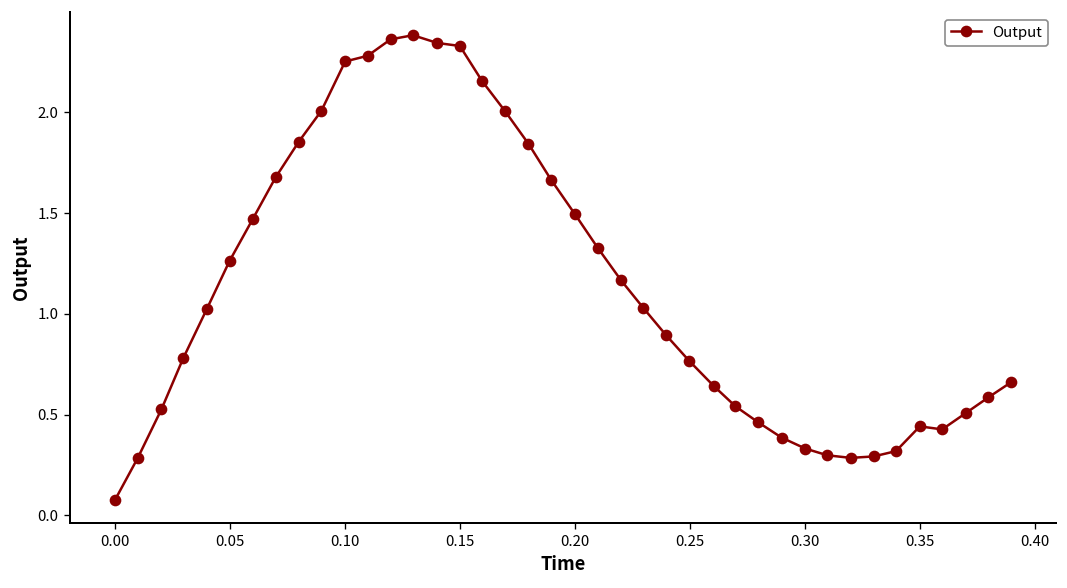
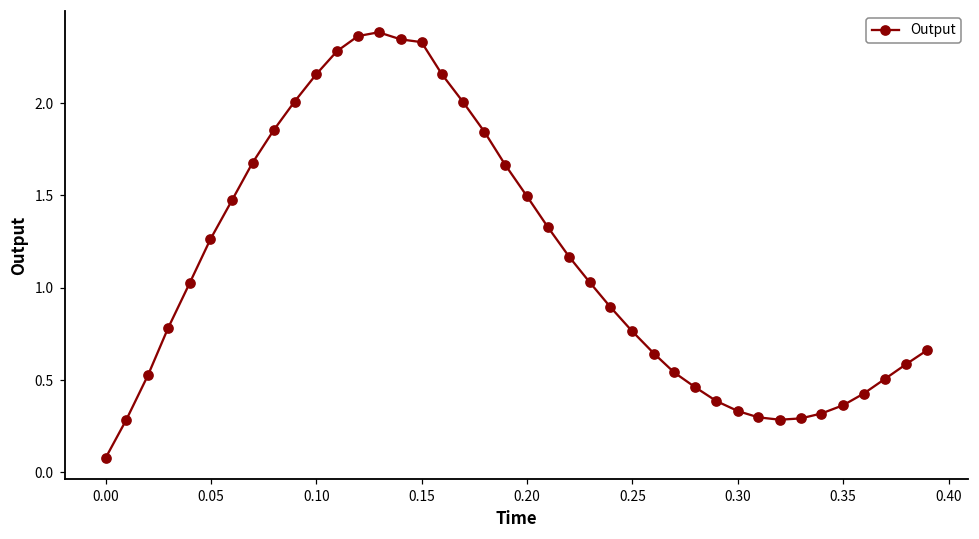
  {
    "0.00": 0.08,
-   "0.10": 2.25,
+   "0.10": 2.16,
    "0.15": 2.33,
    "0.20": 1.49,
-   "0.35": 0.44
+   "0.35": 0.36
  }
